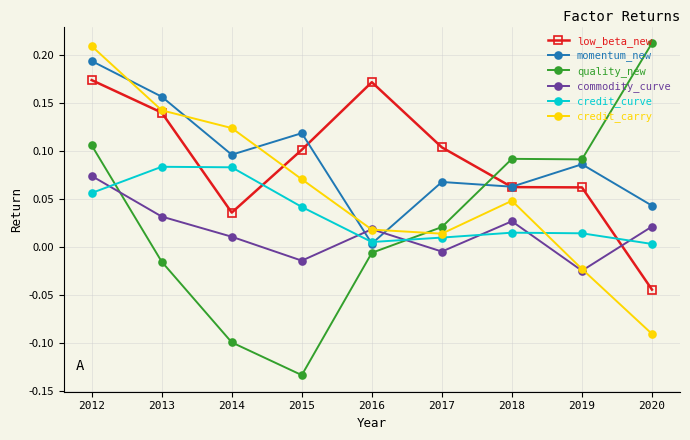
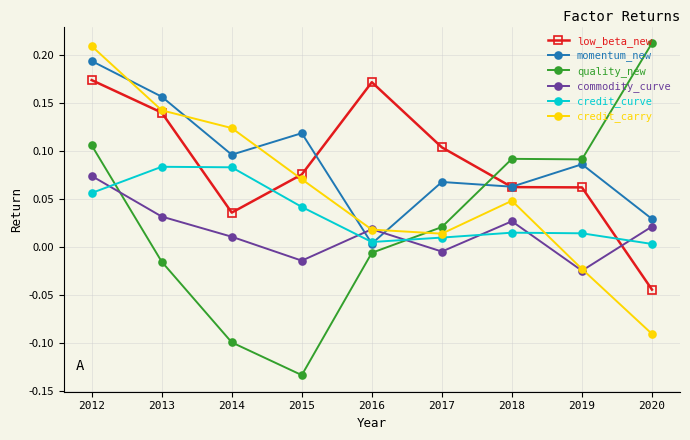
  {
    "low_beta_new": {
      "2012": 0.17,
      "2014": 0.04,
-     "2015": 0.10,
+     "2015": 0.08,
      "2016": 0.17,
      "2017": 0.10,
      "2019": 0.06,
      "2020": -0.04
    },
    "momentum_new": {
      "2012": 0.19,
      "2013": 0.16,
      "2014": 0.10,
      "2015": 0.12,
      "2017": 0.07,
      "2019": 0.09,
-     "2020": 0.04
+     "2020": 0.03
    },
    "quality_new": {
      "2012": 0.11,
      "2013": -0.01,
      "2014": -0.10,
      "2015": -0.13,
      "2016": -0.01,
      "2017": 0.02,
      "2018": 0.09,
      "2019": 0.09,
      "2020": 0.21
    },
    "commodity_curve": {
      "2012": 0.07,
      "2013": 0.03,
      "2014": 0.01,
      "2015": -0.01,
      "2017": 0.00,
      "2018": 0.03,
      "2020": 0.02
    },
    "credit_curve": {
      "2012": 0.06,
      "2013": 0.08,
      "2014": 0.08,
      "2015": 0.04,
      "2017": 0.01,
      "2018": 0.02,
      "2019": 0.01,
      "2020": 0.00
    },
    "credit_carry": {
      "2012": 0.21,
      "2014": 0.12,
      "2015": 0.07,
      "2017": 0.01,
      "2018": 0.05,
      "2020": -0.09
    }
  }
